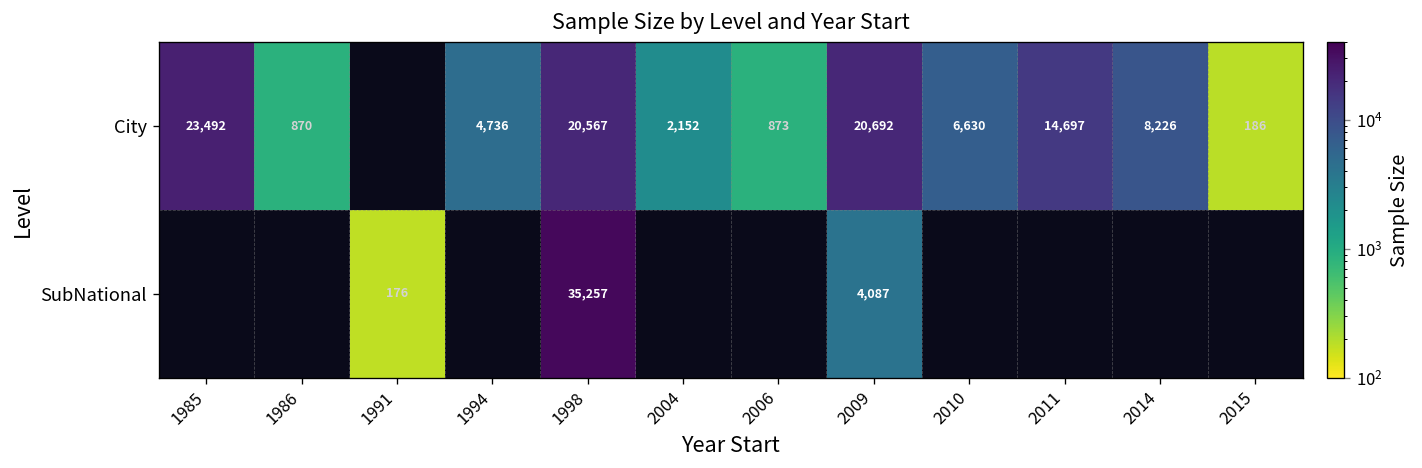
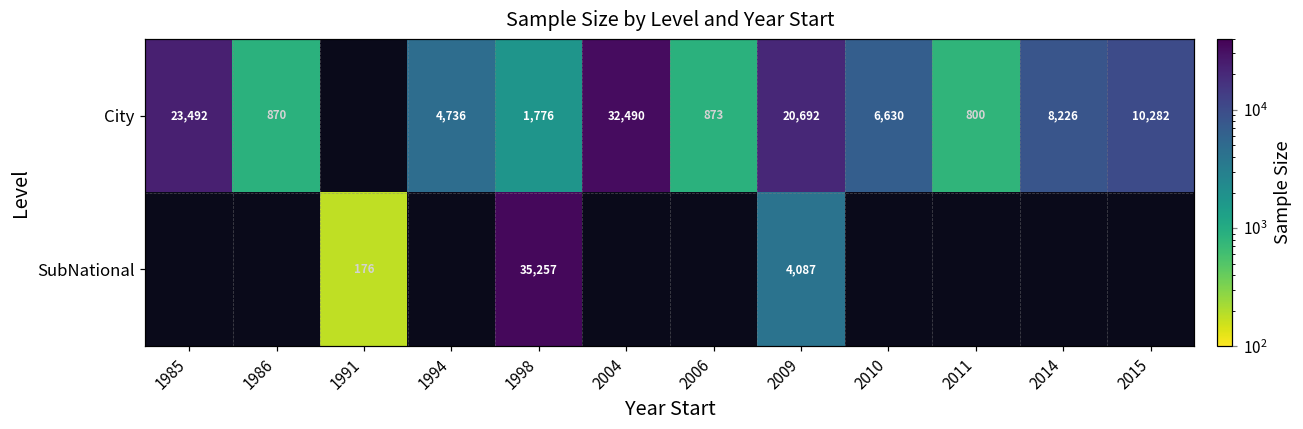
  {
    "City": {
      "1985": "23,492",
      "1986": "870",
      "1994": "4,736",
-     "1998": "20,567",
-     "2004": "2,152",
+     "1998": "1,776",
+     "2004": "32,490",
      "2006": "873",
      "2009": "20,692",
      "2010": "6,630",
-     "2011": "14,697",
+     "2011": "800",
      "2014": "8,226",
-     "2015": "186"
+     "2015": "10,282"
    },
    "SubNational": {
      "1991": "176",
      "1998": "35,257",
      "2009": "4,087"
    }
  }
